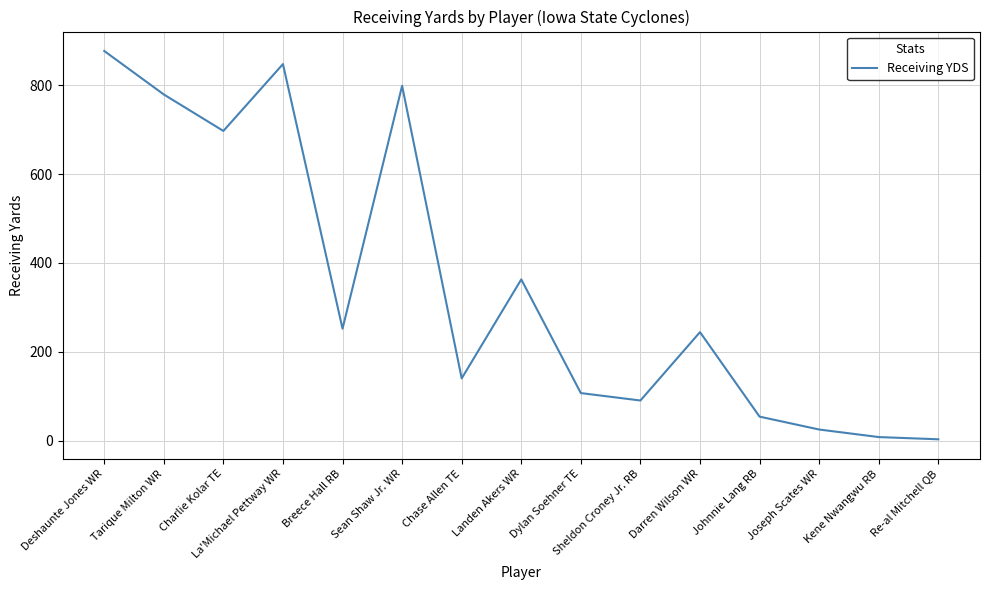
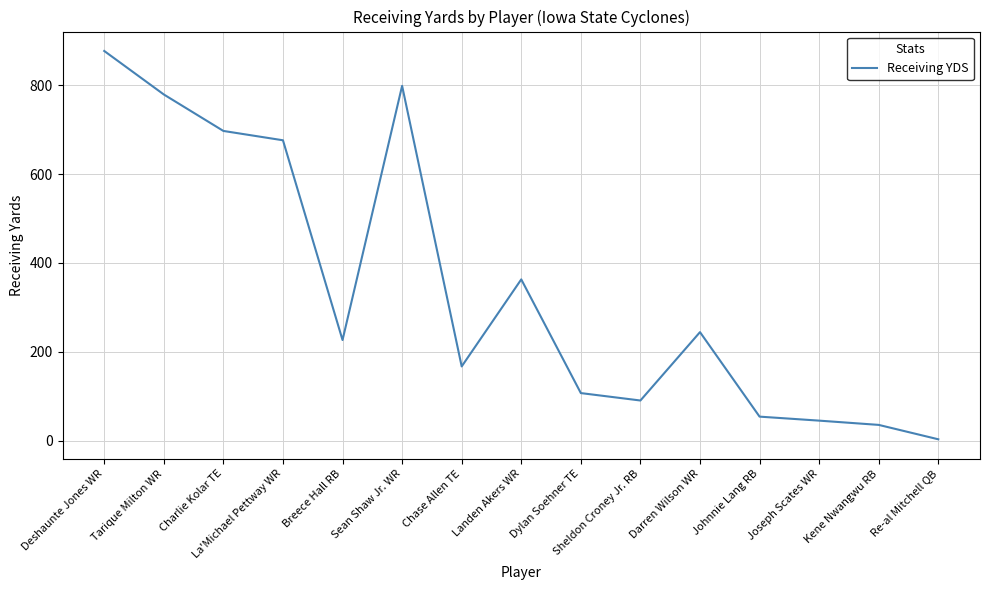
  {
    "Deshaunte Jones WR": 880,
    "Tarique Milton WR": 780,
    "Charlie Kolar TE": 700,
-   "La'Michael Pettway WR": 850,
-   "Breece Hall RB": 250,
+   "La'Michael Pettway WR": 680,
+   "Breece Hall RB": 230,
    "Sean Shaw Jr. WR": 800,
-   "Chase Allen TE": 140,
+   "Chase Allen TE": 170,
    "Landen Akers WR": 360,
    "Dylan Soehner TE": 110,
    "Sheldon Croney Jr. RB": 90,
    "Darren Wilson WR": 240,
    "Johnnie Lang RB": 50,
-   "Joseph Scates WR": 30,
-   "Kene Nwangwu RB": 10,
+   "Joseph Scates WR": 50,
+   "Kene Nwangwu RB": 40,
    "Re-al Mitchell QB": 0
  }
